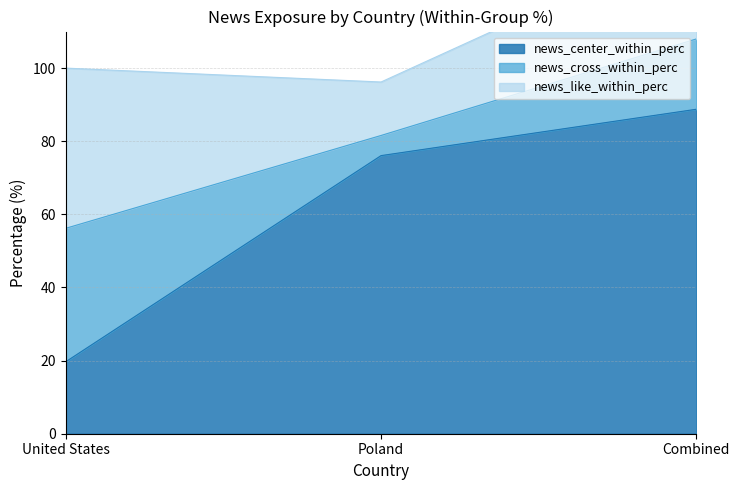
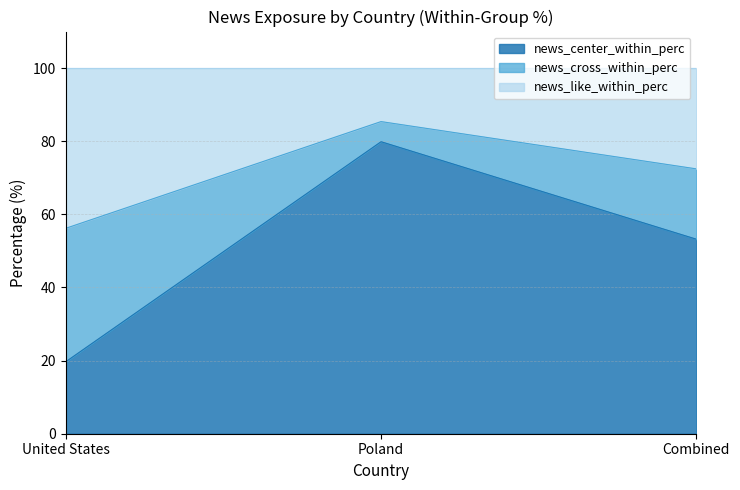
  {
    "news_center_within_perc": {
      "United States": 20,
-     "Poland": 76,
-     "Combined": 89
+     "Poland": 80,
+     "Combined": 53
    },
    "news_cross_within_perc": {
      "United States": 36,
      "Poland": 6,
      "Combined": 19
    },
    "news_like_within_perc": {
      "United States": 44,
      "Poland": 15
    }
  }
